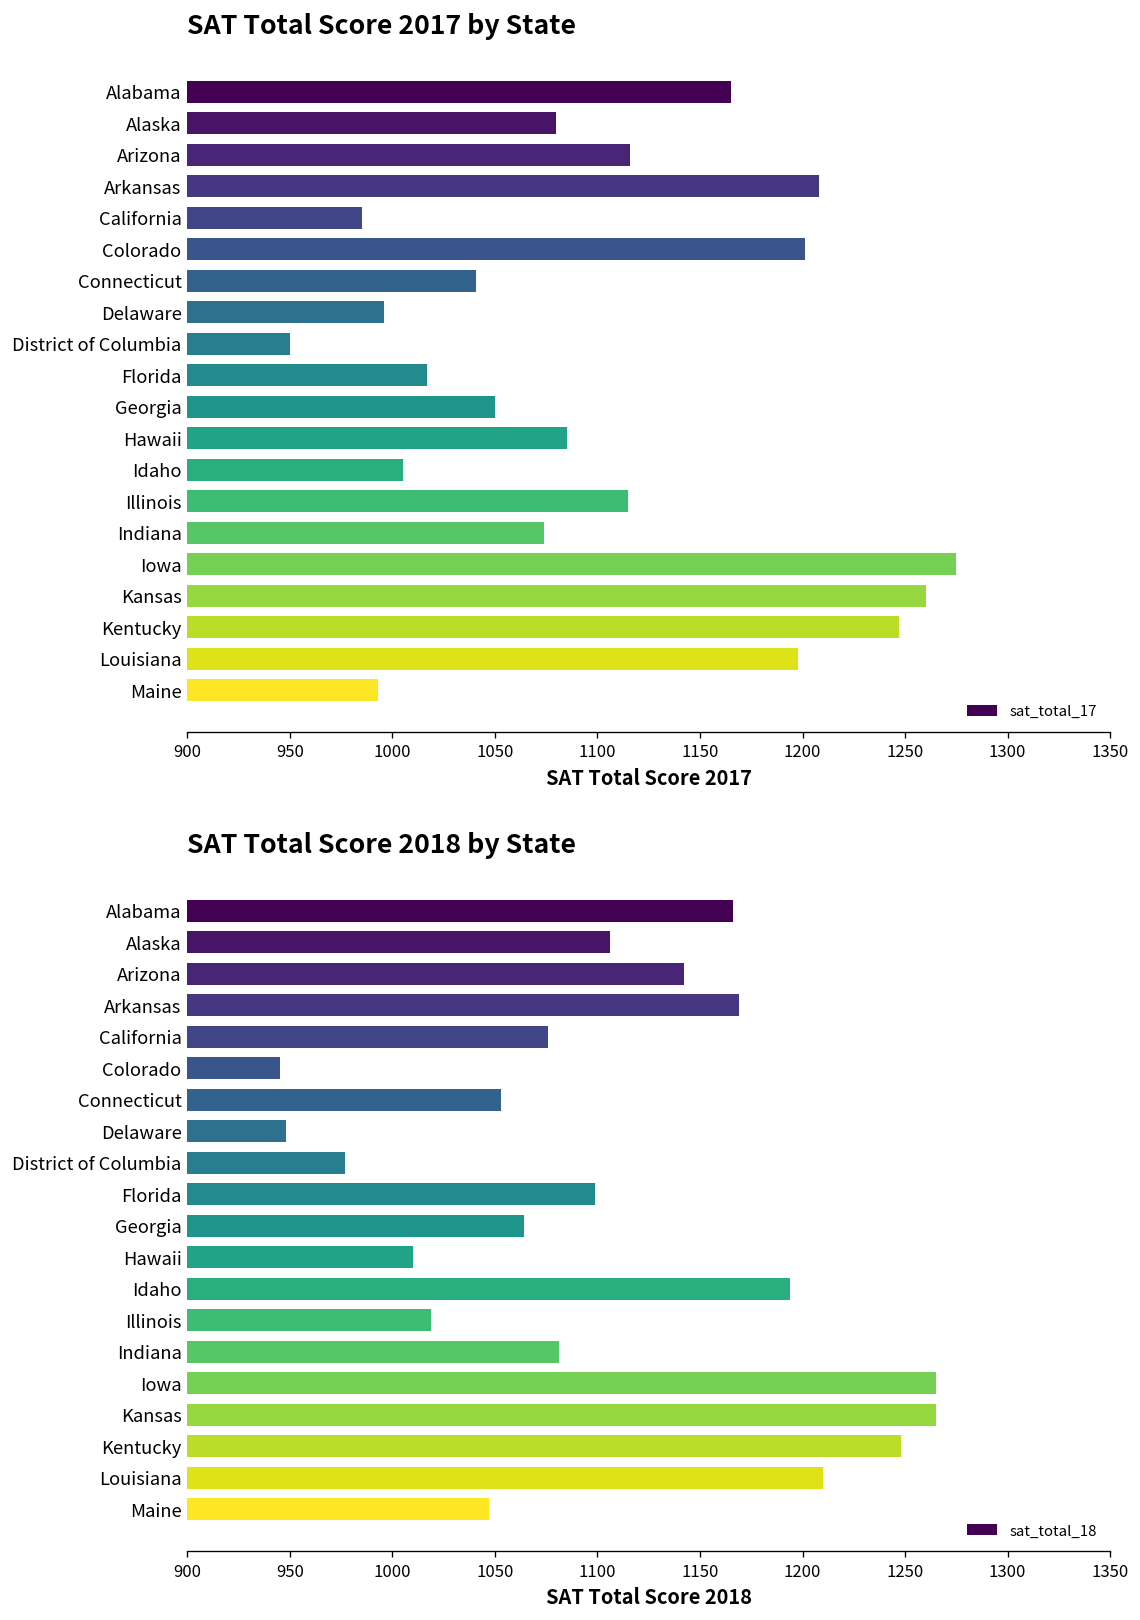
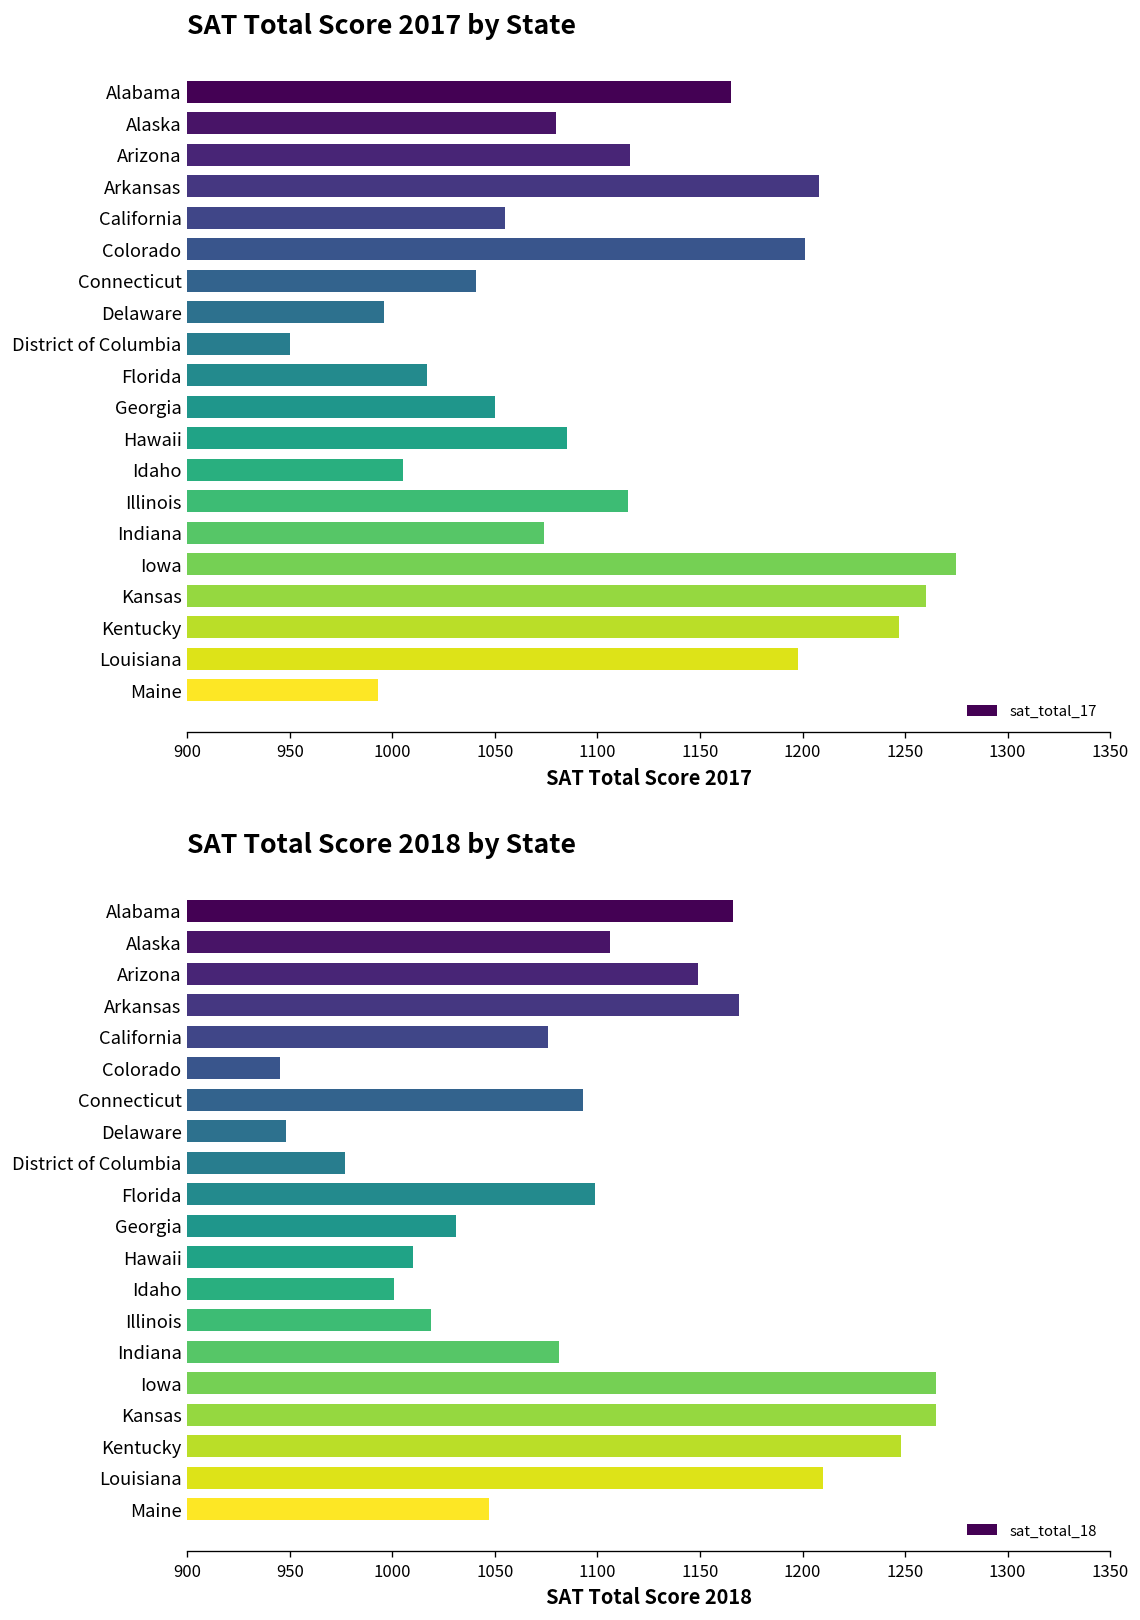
  {
    "SAT Total Score 2017 by State": {
      "Alabama": 1165,
      "Alaska": 1080,
      "Arizona": 1116,
      "Arkansas": 1208,
-     "California": 985,
+     "California": 1055,
      "Colorado": 1201,
      "Connecticut": 1041,
      "Delaware": 996,
      "District of Columbia": 950,
      "Florida": 1017,
      "Georgia": 1050,
      "Hawaii": 1085,
      "Idaho": 1005,
      "Illinois": 1115,
      "Indiana": 1074,
      "Iowa": 1275,
      "Kansas": 1260,
      "Kentucky": 1247,
      "Louisiana": 1198,
      "Maine": 993
    },
    "SAT Total Score 2018 by State": {
      "Alabama": 1166,
      "Alaska": 1106,
-     "Arizona": 1142,
+     "Arizona": 1149,
      "Arkansas": 1169,
      "California": 1076,
      "Colorado": 945,
-     "Connecticut": 1053,
+     "Connecticut": 1093,
      "Delaware": 948,
      "District of Columbia": 977,
      "Florida": 1099,
-     "Georgia": 1064,
+     "Georgia": 1031,
      "Hawaii": 1010,
-     "Idaho": 1194,
+     "Idaho": 1001,
      "Illinois": 1019,
      "Indiana": 1081,
      "Iowa": 1265,
      "Kansas": 1265,
      "Kentucky": 1248,
      "Louisiana": 1210,
      "Maine": 1047
    }
  }
